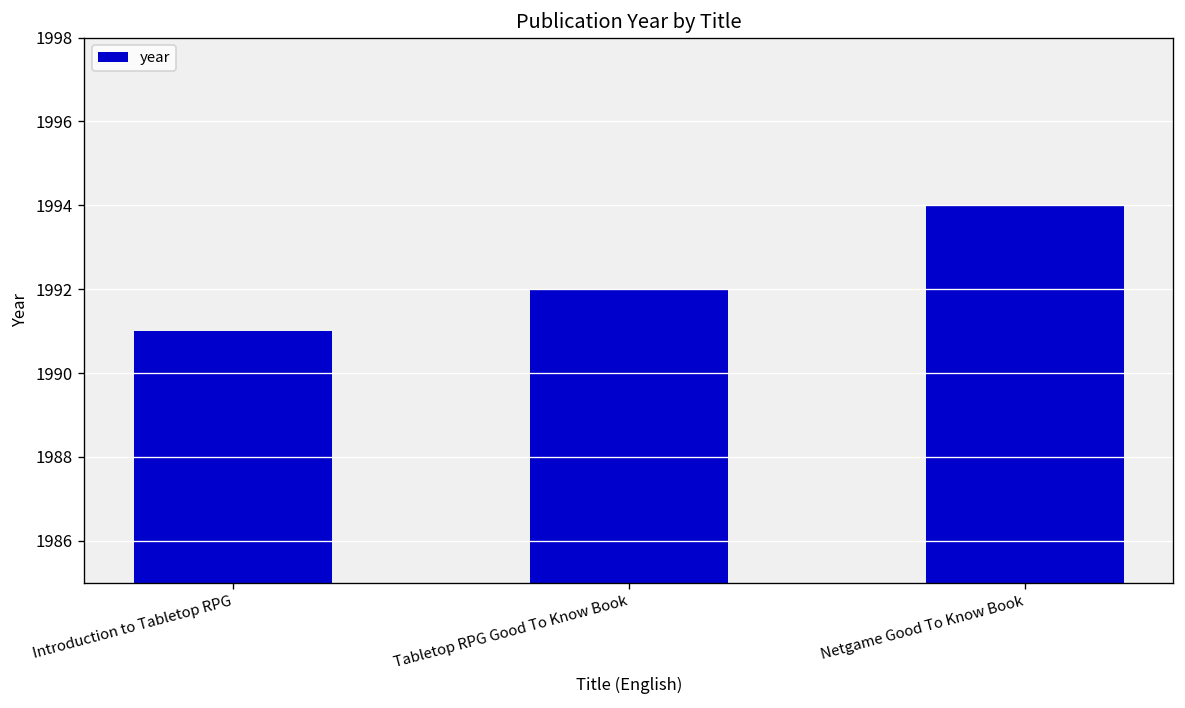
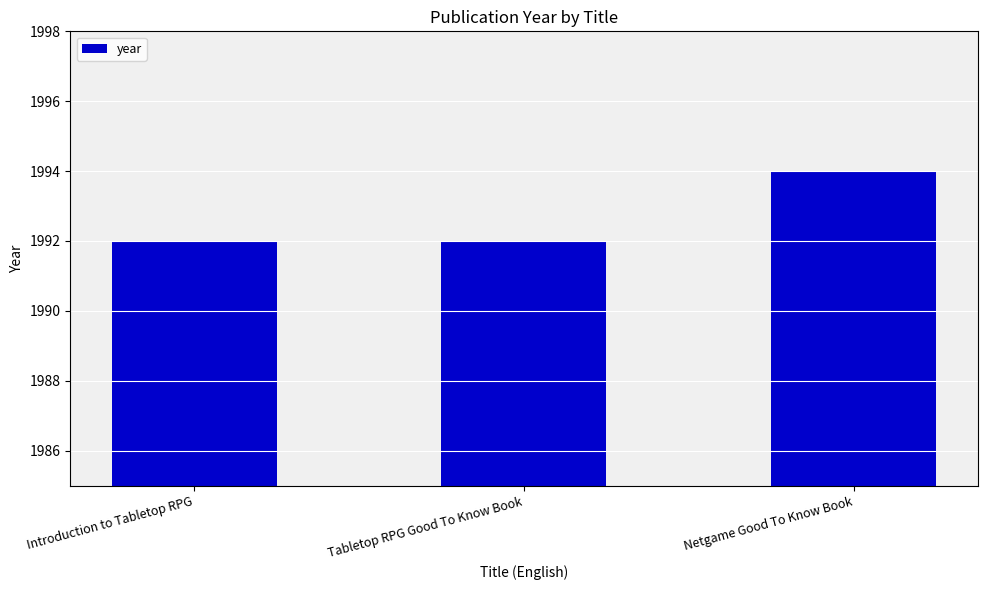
  {
-   "Introduction to Tabletop RPG": 1991,
+   "Introduction to Tabletop RPG": 1992,
    "Tabletop RPG Good To Know Book": 1992,
    "Netgame Good To Know Book": 1994
  }
